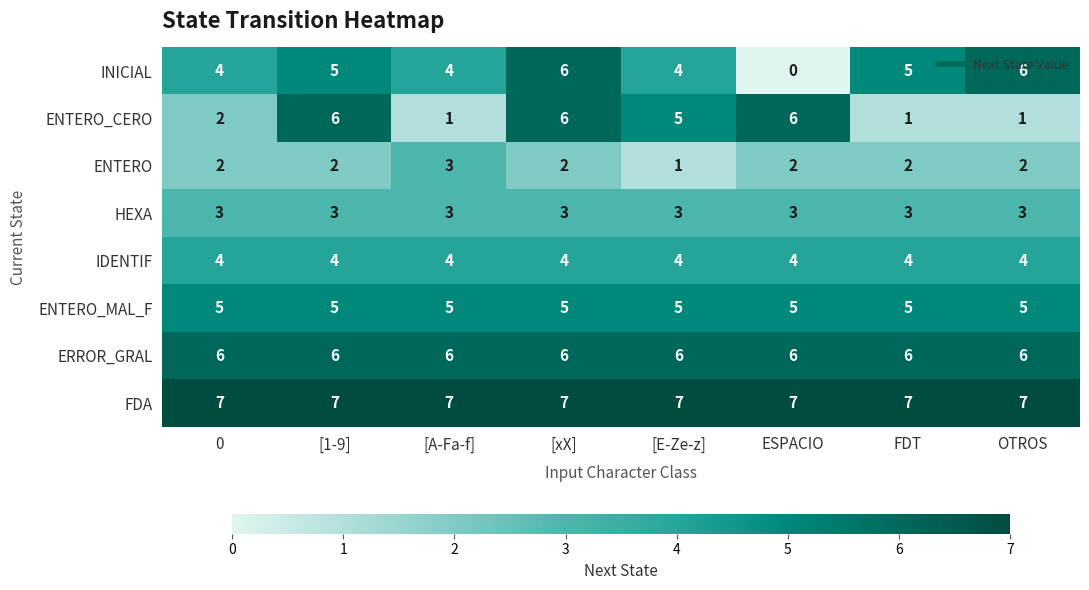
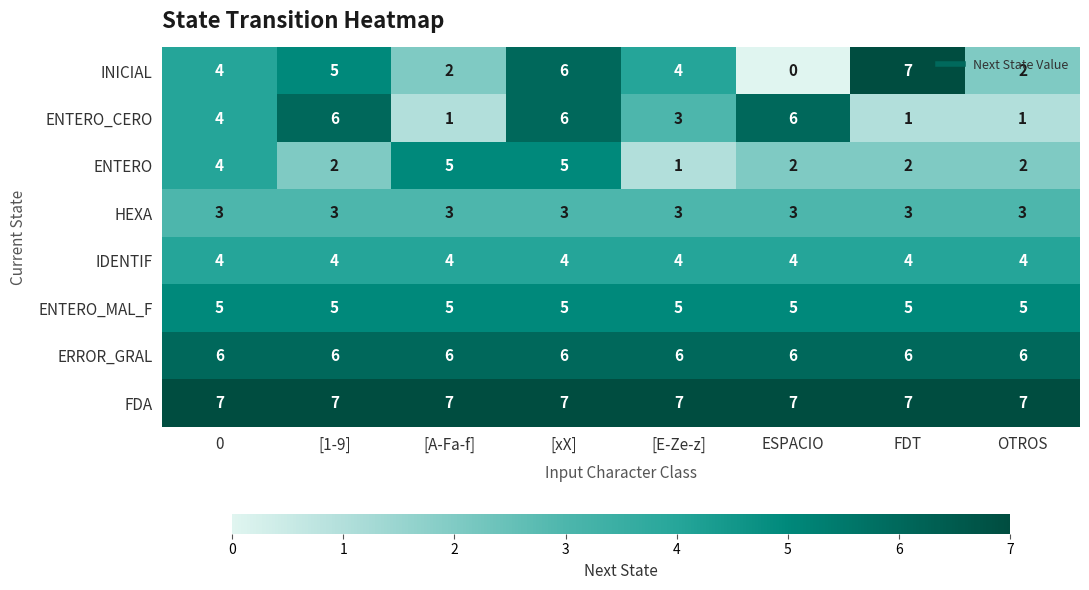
  {
    "INICIAL": {
      "0": 4,
      "[1-9]": 5,
-     "[A-Fa-f]": 4,
+     "[A-Fa-f]": 2,
      "[xX]": 6,
      "[E-Ze-z]": 4,
      "ESPACIO": 0,
-     "FDT": 5,
-     "OTROS": 6
+     "FDT": 7,
+     "OTROS": 2
    },
    "ENTERO_CERO": {
-     "0": 2,
+     "0": 4,
      "[1-9]": 6,
      "[A-Fa-f]": 1,
      "[xX]": 6,
-     "[E-Ze-z]": 5,
+     "[E-Ze-z]": 3,
      "ESPACIO": 6,
      "FDT": 1,
      "OTROS": 1
    },
    "ENTERO": {
-     "0": 2,
+     "0": 4,
      "[1-9]": 2,
-     "[A-Fa-f]": 3,
-     "[xX]": 2,
+     "[A-Fa-f]": 5,
+     "[xX]": 5,
      "[E-Ze-z]": 1,
      "ESPACIO": 2,
      "FDT": 2,
      "OTROS": 2
    },
    "HEXA": {
      "0": 3,
      "[1-9]": 3,
      "[A-Fa-f]": 3,
      "[xX]": 3,
      "[E-Ze-z]": 3,
      "ESPACIO": 3,
      "FDT": 3,
      "OTROS": 3
    },
    "IDENTIF": {
      "0": 4,
      "[1-9]": 4,
      "[A-Fa-f]": 4,
      "[xX]": 4,
      "[E-Ze-z]": 4,
      "ESPACIO": 4,
      "FDT": 4,
      "OTROS": 4
    },
    "ENTERO_MAL_F": {
      "0": 5,
      "[1-9]": 5,
      "[A-Fa-f]": 5,
      "[xX]": 5,
      "[E-Ze-z]": 5,
      "ESPACIO": 5,
      "FDT": 5,
      "OTROS": 5
    },
    "ERROR_GRAL": {
      "0": 6,
      "[1-9]": 6,
      "[A-Fa-f]": 6,
      "[xX]": 6,
      "[E-Ze-z]": 6,
      "ESPACIO": 6,
      "FDT": 6,
      "OTROS": 6
    },
    "FDA": {
      "0": 7,
      "[1-9]": 7,
      "[A-Fa-f]": 7,
      "[xX]": 7,
      "[E-Ze-z]": 7,
      "ESPACIO": 7,
      "FDT": 7,
      "OTROS": 7
    }
  }
